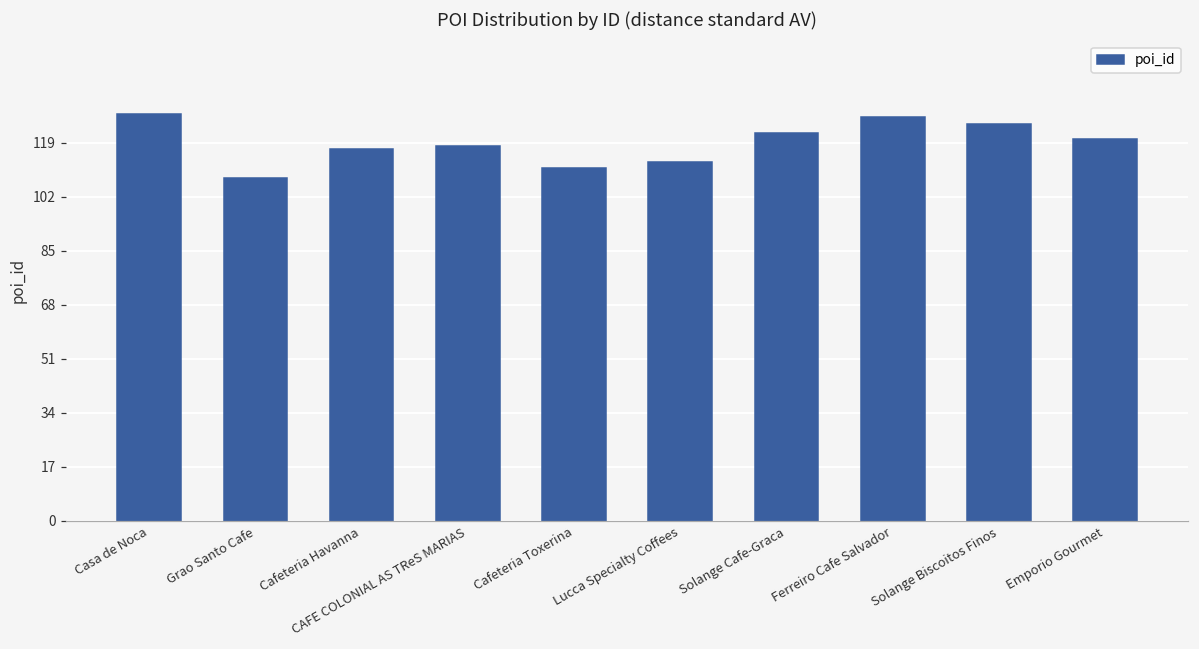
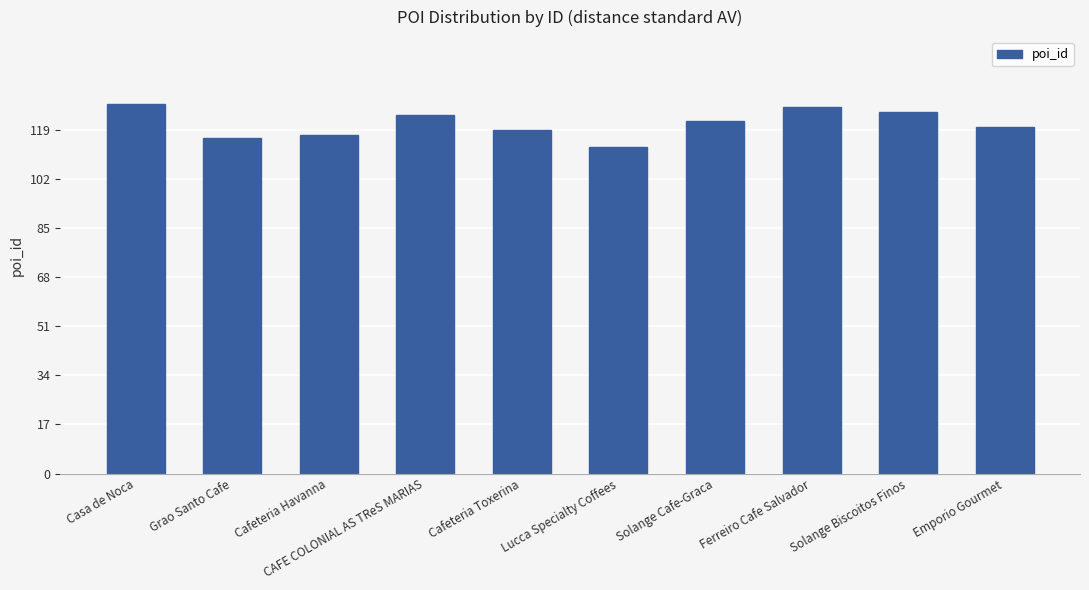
  {
    "Casa de Noca": 128,
-   "Grao Santo Cafe": 108,
+   "Grao Santo Cafe": 116,
    "Cafeteria Havanna": 117,
-   "CAFE COLONIAL AS TReS MARIAS": 118,
-   "Cafeteria Toxerina": 111,
+   "CAFE COLONIAL AS TReS MARIAS": 124,
+   "Cafeteria Toxerina": 119,
    "Lucca Specialty Coffees": 113,
    "Solange Cafe-Graca": 122,
    "Ferreiro Cafe Salvador": 127,
    "Solange Biscoitos Finos": 125,
    "Emporio Gourmet": 120
  }
